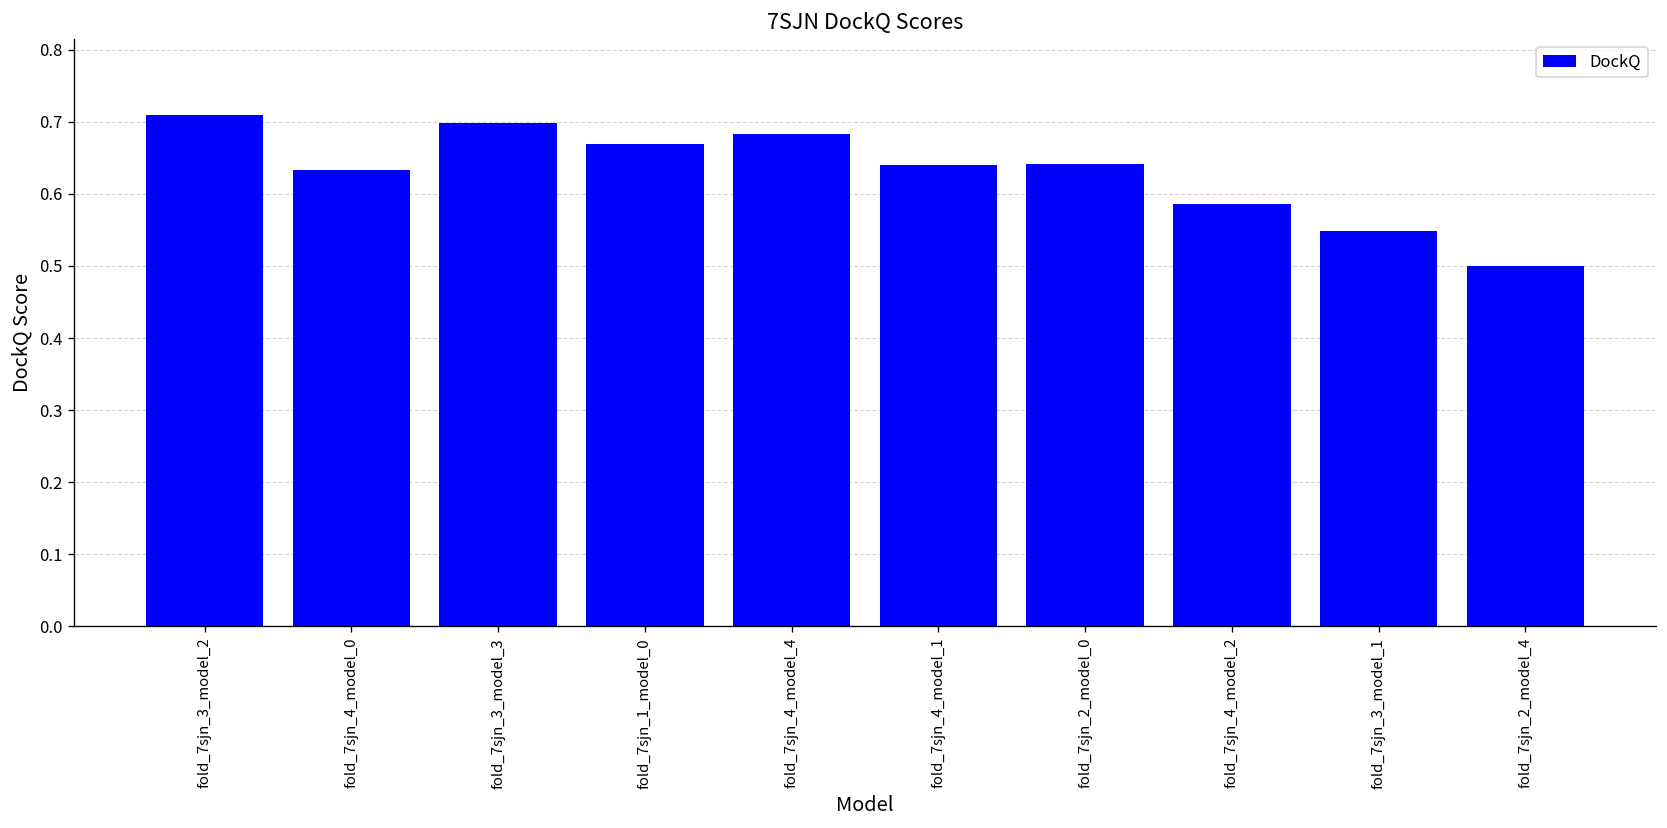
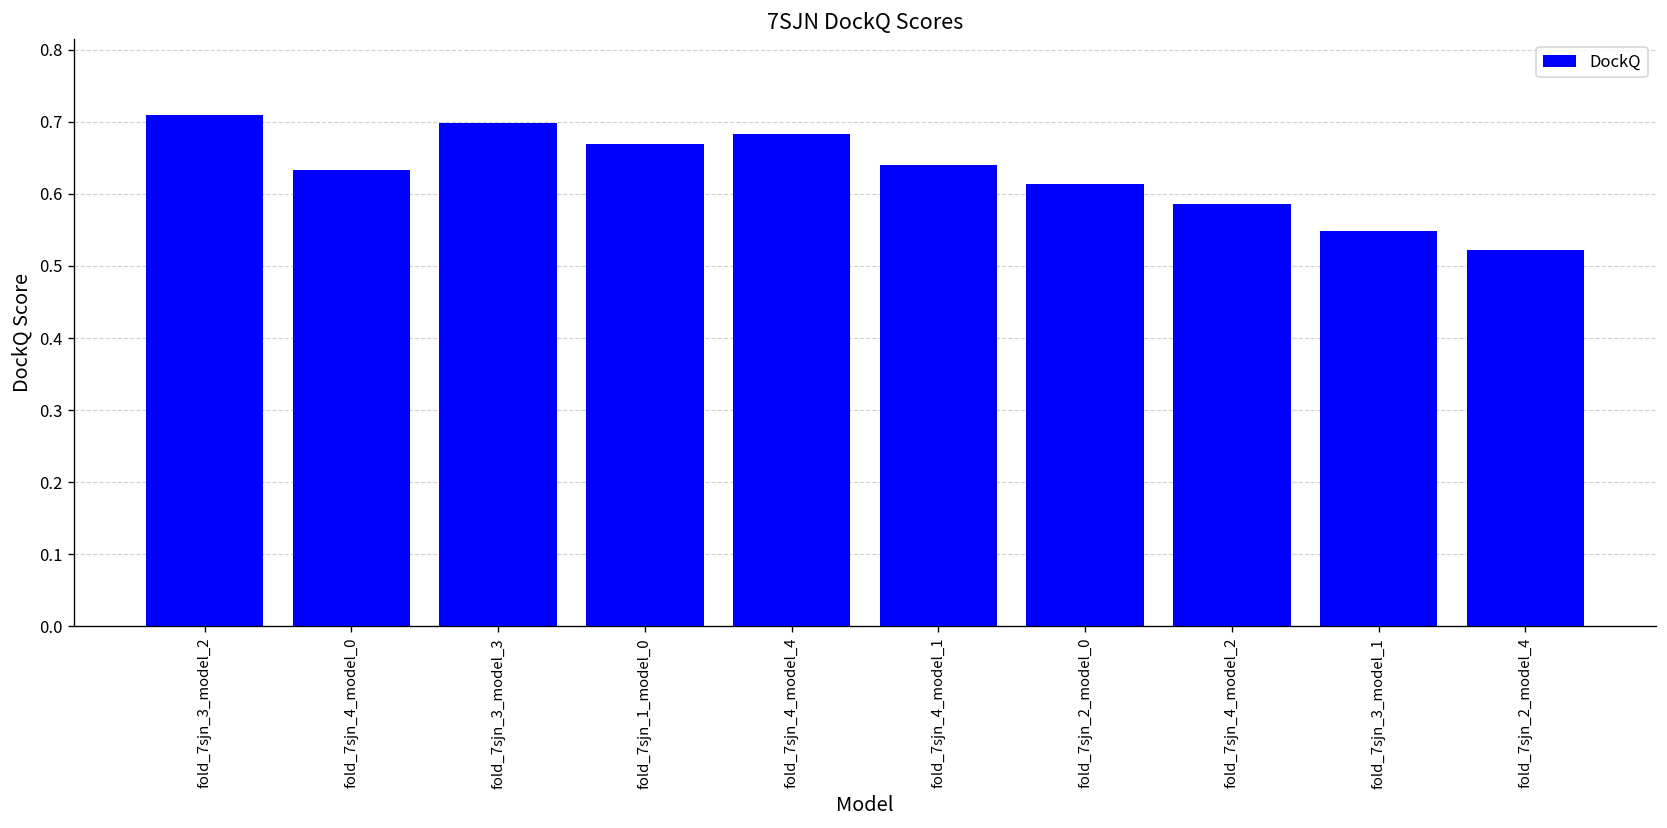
  {
    "fold_7sjn_3_model_2": 0.71,
    "fold_7sjn_4_model_0": 0.63,
    "fold_7sjn_3_model_3": 0.70,
    "fold_7sjn_1_model_0": 0.67,
    "fold_7sjn_4_model_4": 0.68,
    "fold_7sjn_4_model_1": 0.64,
-   "fold_7sjn_2_model_0": 0.64,
+   "fold_7sjn_2_model_0": 0.61,
    "fold_7sjn_4_model_2": 0.59,
    "fold_7sjn_3_model_1": 0.55,
-   "fold_7sjn_2_model_4": 0.50
+   "fold_7sjn_2_model_4": 0.52
  }
